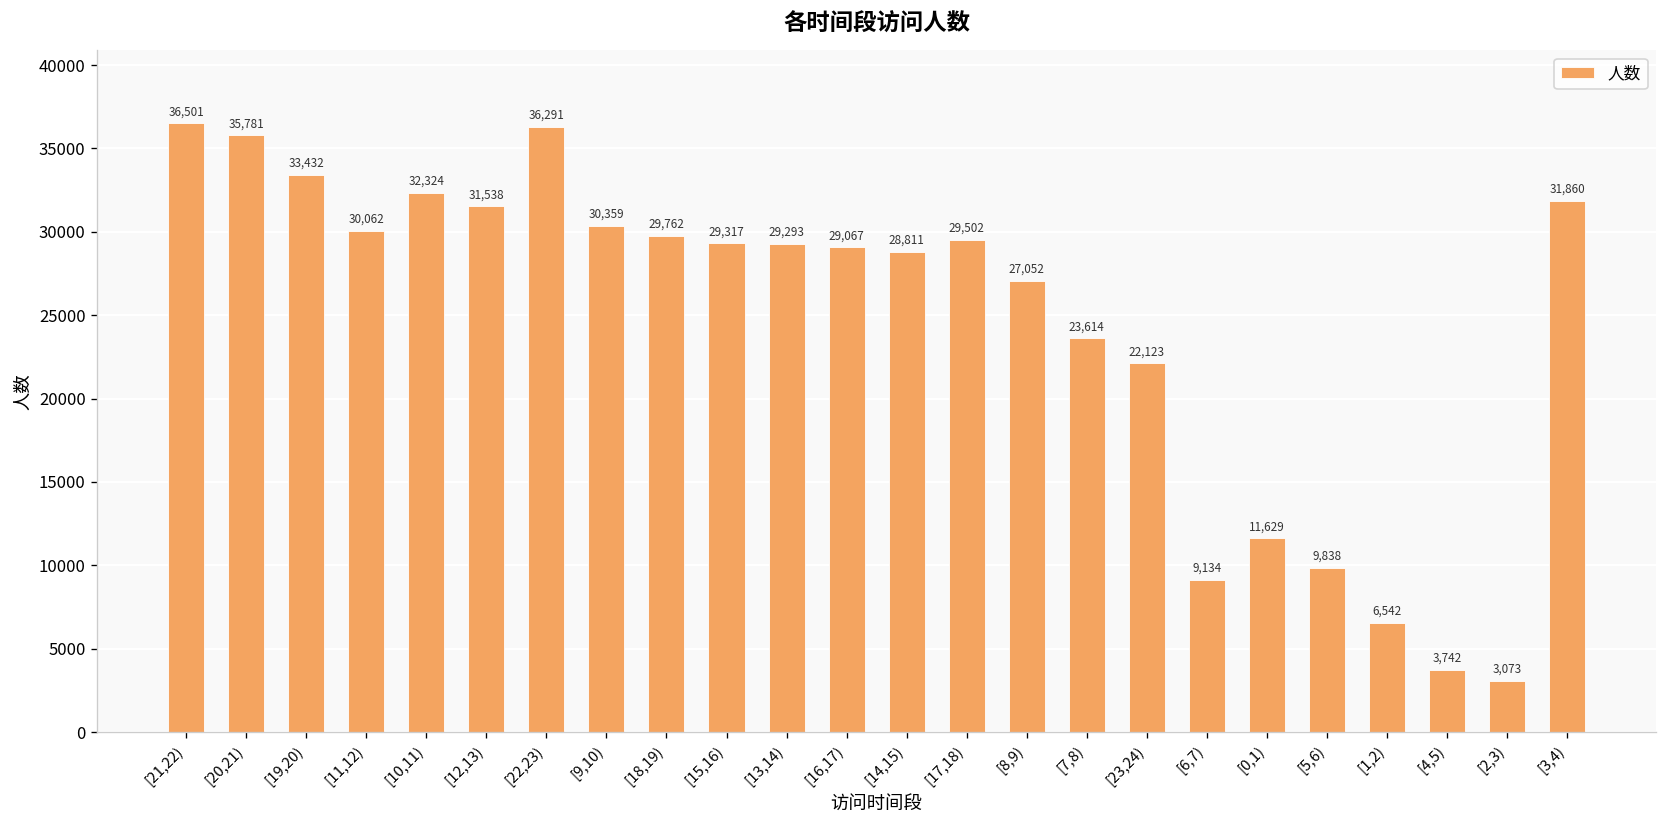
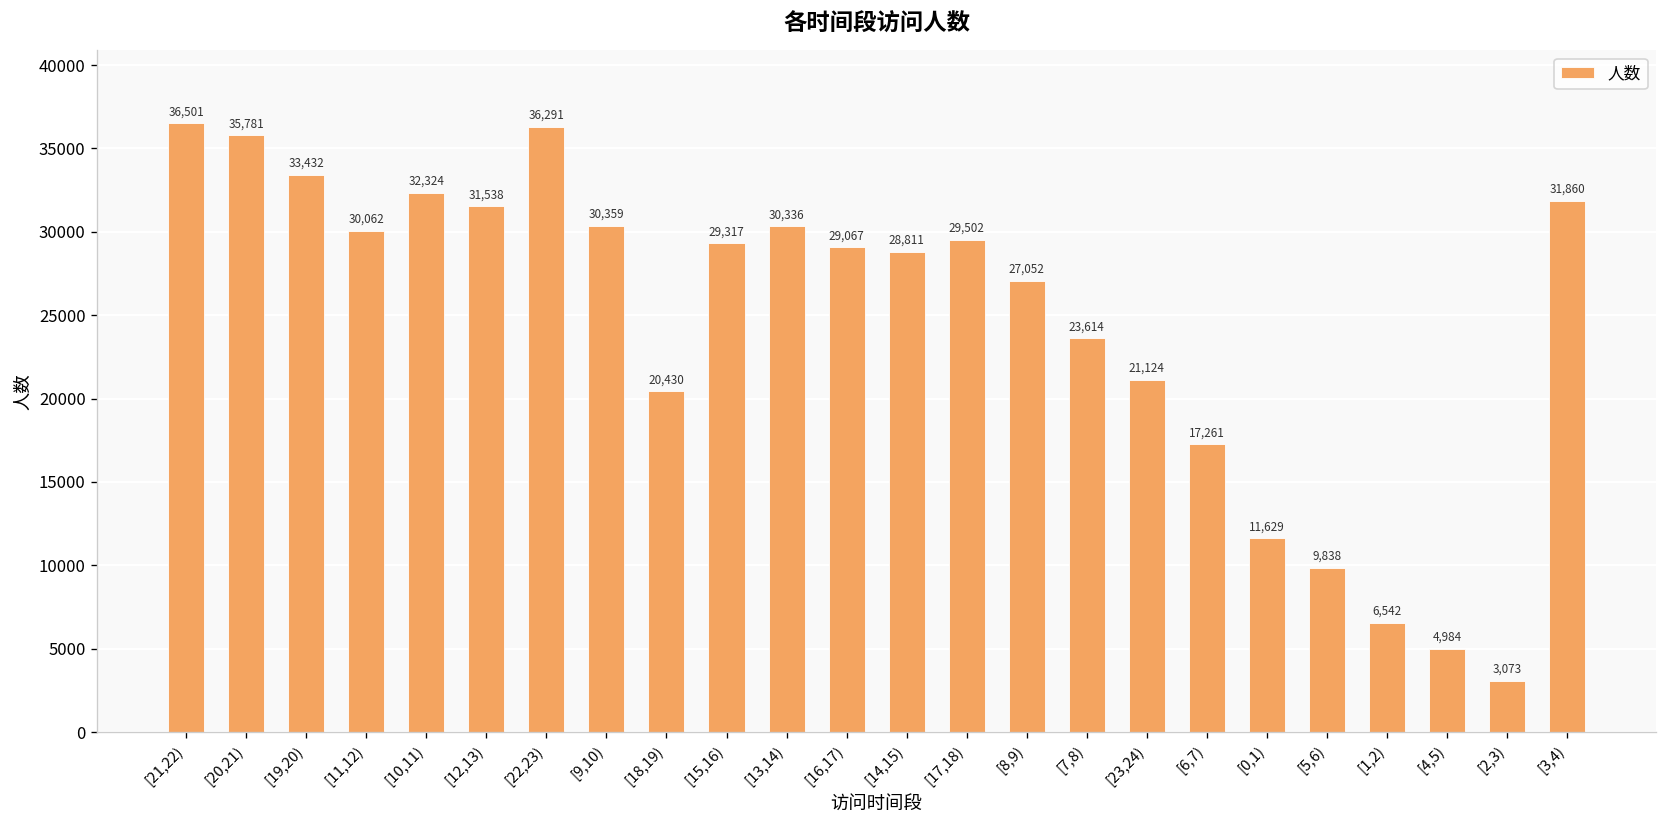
  {
    "[21,22)": "36,501",
    "[20,21)": "35,781",
    "[19,20)": "33,432",
    "[11,12)": "30,062",
    "[10,11)": "32,324",
    "[12,13)": "31,538",
    "[22,23)": "36,291",
    "[9,10)": "30,359",
-   "[18,19)": "29,762",
+   "[18,19)": "20,430",
    "[15,16)": "29,317",
-   "[13,14)": "29,293",
+   "[13,14)": "30,336",
    "[16,17)": "29,067",
    "[14,15)": "28,811",
    "[17,18)": "29,502",
    "[8,9)": "27,052",
    "[7,8)": "23,614",
-   "[23,24)": "22,123",
-   "[6,7)": "9,134",
+   "[23,24)": "21,124",
+   "[6,7)": "17,261",
    "[0,1)": "11,629",
    "[5,6)": "9,838",
    "[1,2)": "6,542",
-   "[4,5)": "3,742",
+   "[4,5)": "4,984",
    "[2,3)": "3,073",
    "[3,4)": "31,860"
  }
